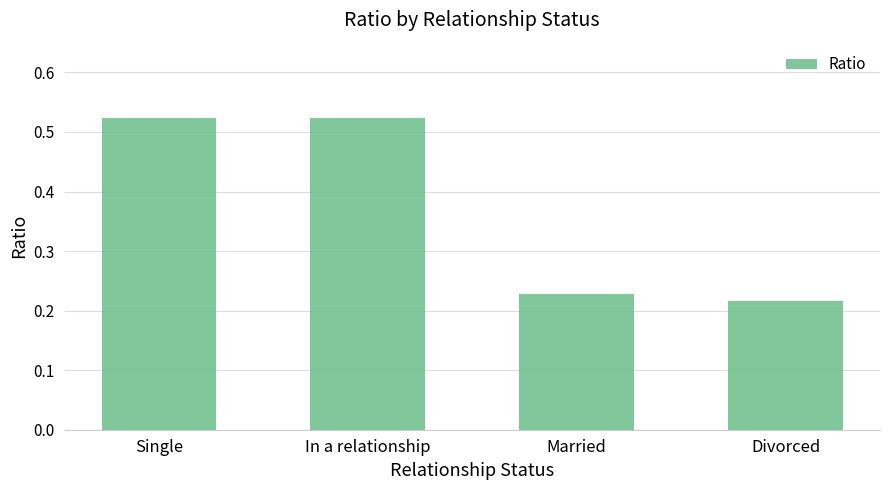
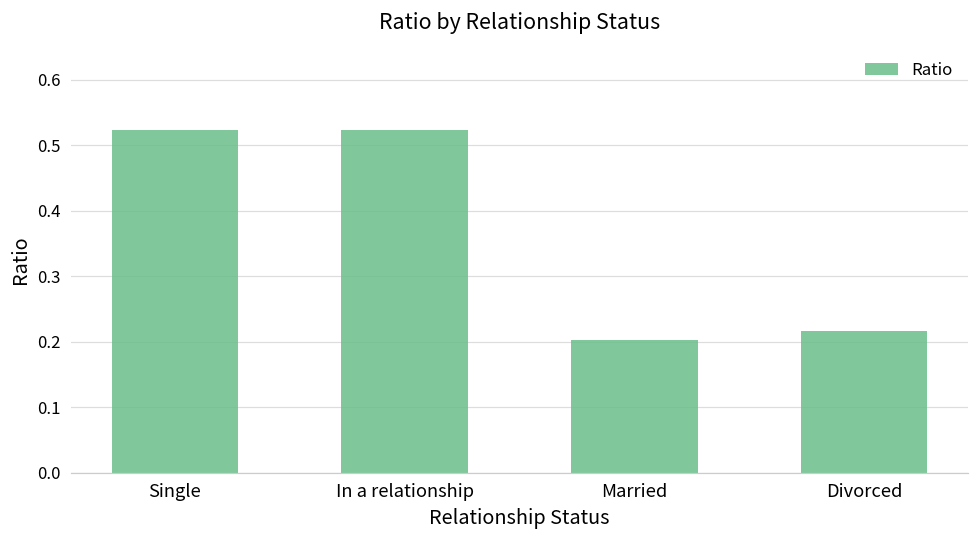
  {
    "Single": 0.52,
    "In a relationship": 0.52,
-   "Married": 0.23,
+   "Married": 0.20,
    "Divorced": 0.22
  }
